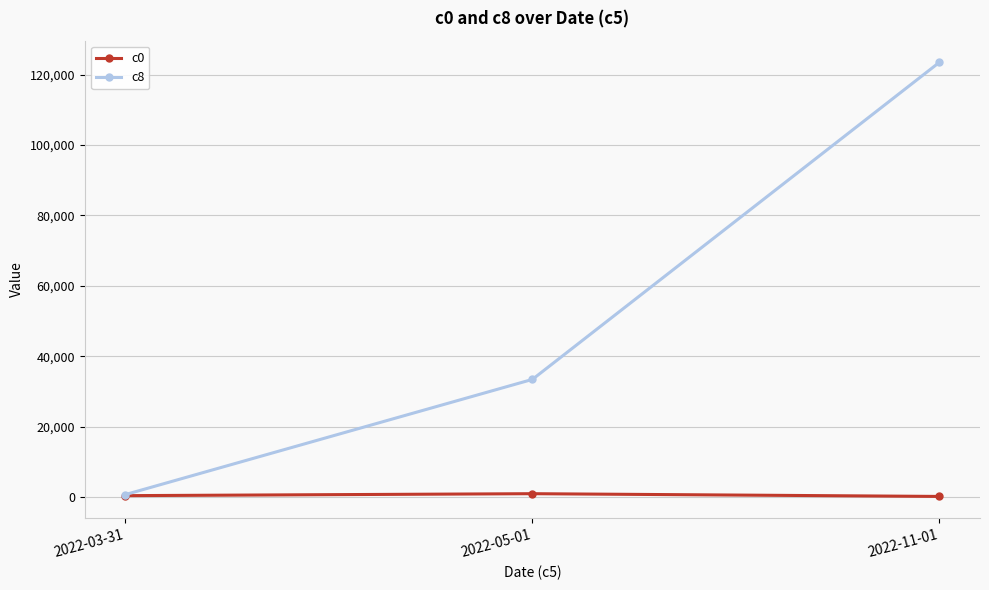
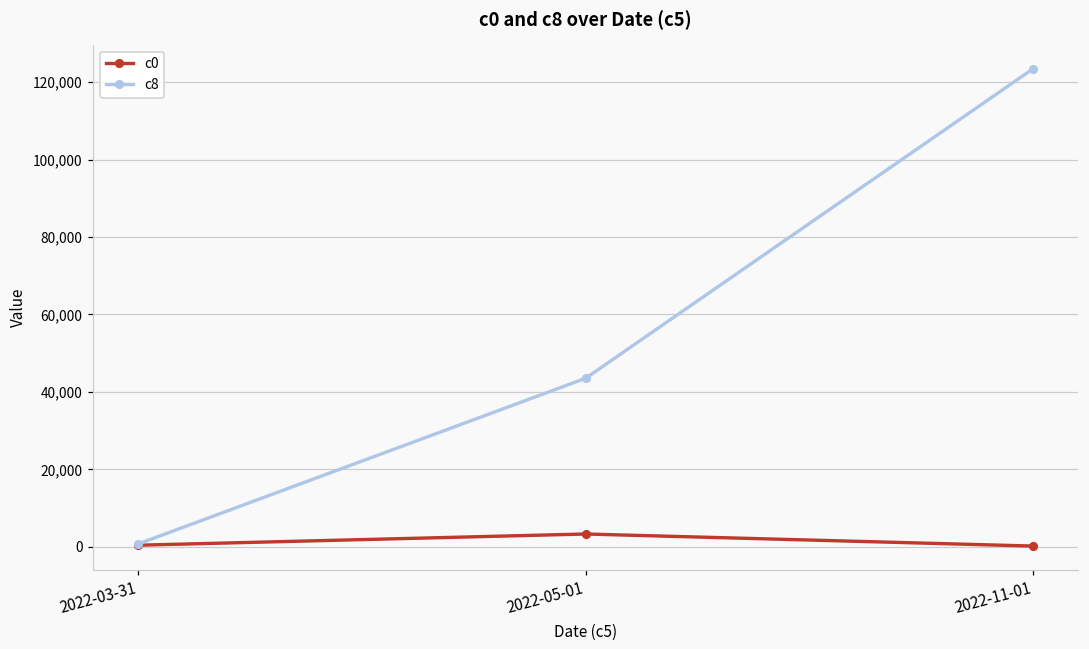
  {
    "c0": {
-     "2022-05-01": "1,000",
+     "2022-05-01": "3,000",
      "2022-11-01": "0"
    },
    "c8": {
-     "2022-05-01": "33,000",
+     "2022-05-01": "44,000",
      "2022-11-01": "123,000"
    }
  }
